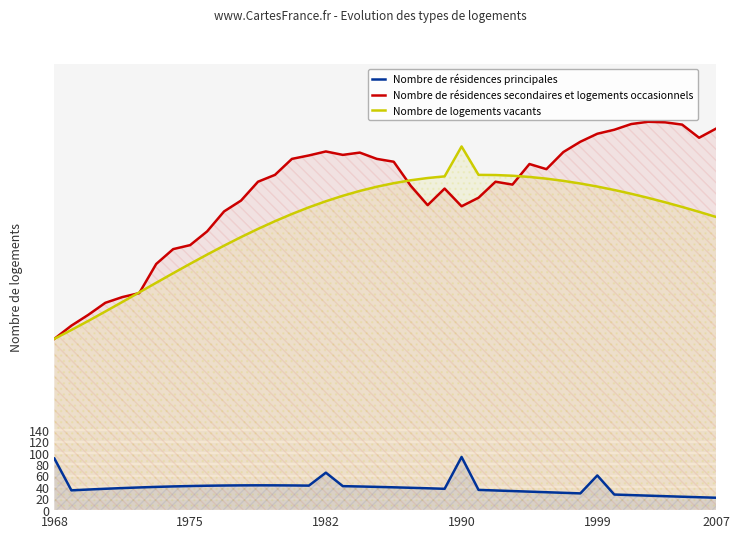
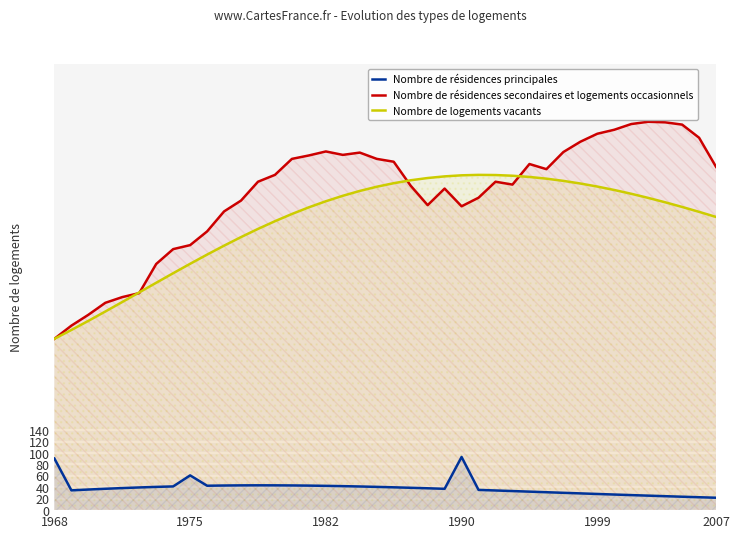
  {
    "Nombre de résidences principales": {
      "1968": 90,
-     "1975": 40,
-     "1982": 70,
+     "1975": 60,
+     "1982": 40,
      "1990": 90,
-     "1999": 60,
+     "1999": 30,
      "2007": 20
    },
    "Nombre de résidences secondaires et logements occasionnels": {
      "1975": 460,
      "1982": 630,
      "1990": 530,
      "1999": 660,
-     "2007": 670
+     "2007": 600
    },
    "Nombre de logements vacants": {
      "1975": 430,
      "1982": 540,
-     "1990": 640,
+     "1990": 590,
      "1999": 570,
      "2007": 510
    }
  }
